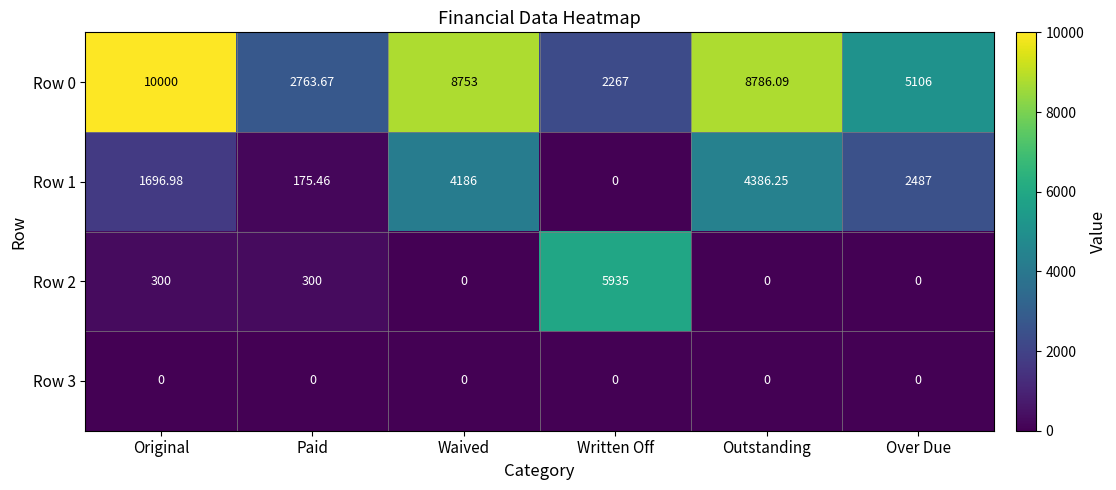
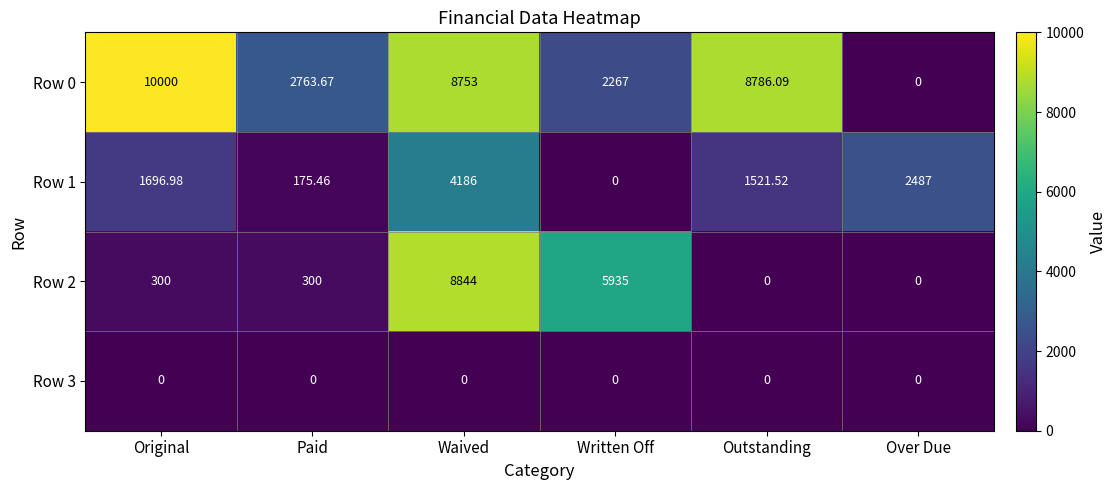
  {
    "Row 0": {
      "Original": 10000,
      "Paid": 2763.67,
      "Waived": 8753,
      "Written Off": 2267,
      "Outstanding": 8786.09,
-     "Over Due": 5106
+     "Over Due": 0
    },
    "Row 1": {
      "Original": 1696.98,
      "Paid": 175.46,
      "Waived": 4186,
      "Written Off": 0,
-     "Outstanding": 4386.25,
+     "Outstanding": 1521.52,
      "Over Due": 2487
    },
    "Row 2": {
      "Original": 300,
      "Paid": 300,
-     "Waived": 0,
+     "Waived": 8844,
      "Written Off": 5935,
      "Outstanding": 0,
      "Over Due": 0
    },
    "Row 3": {
      "Original": 0,
      "Paid": 0,
      "Waived": 0,
      "Written Off": 0,
      "Outstanding": 0,
      "Over Due": 0
    }
  }
